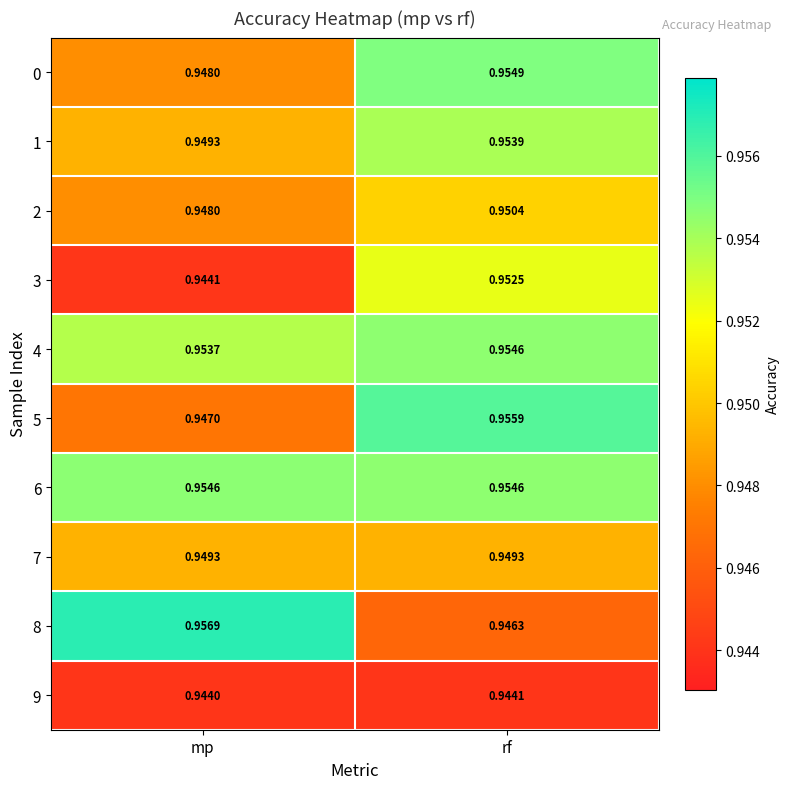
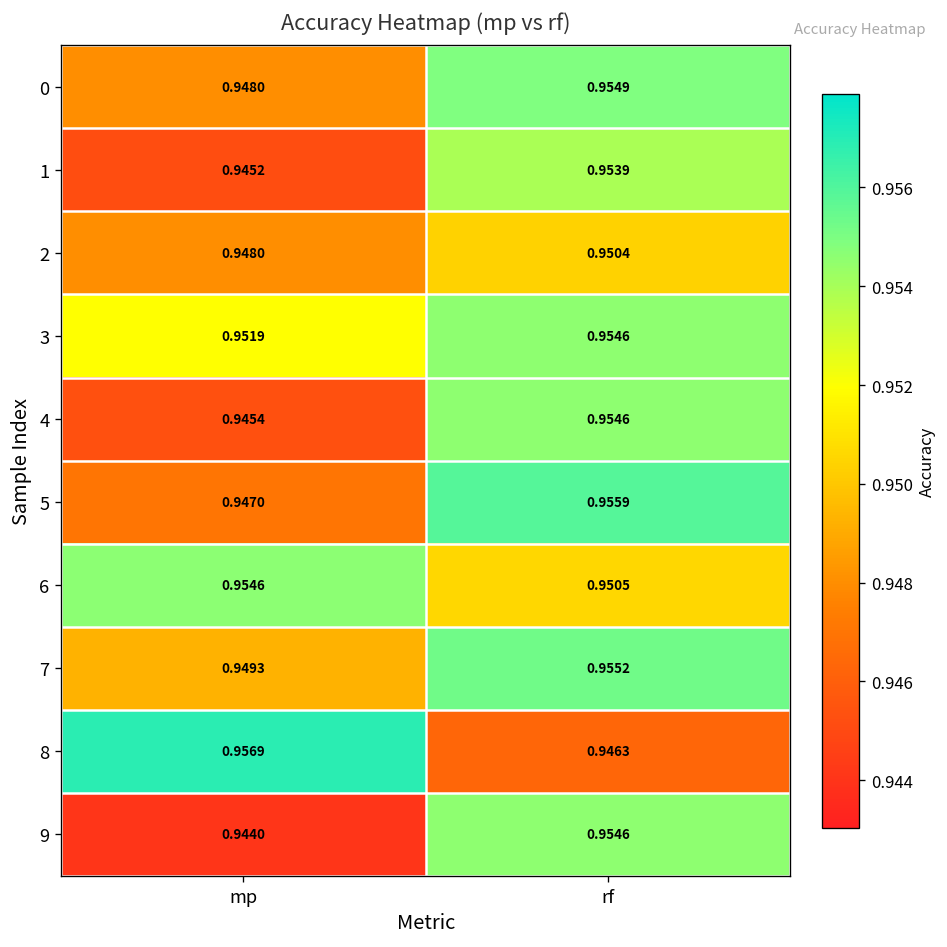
  {
    "0": {
      "mp": 0.9480,
      "rf": 0.9549
    },
    "1": {
-     "mp": 0.9493,
+     "mp": 0.9452,
      "rf": 0.9539
    },
    "2": {
      "mp": 0.9480,
      "rf": 0.9504
    },
    "3": {
-     "mp": 0.9441,
-     "rf": 0.9525
+     "mp": 0.9519,
+     "rf": 0.9546
    },
    "4": {
-     "mp": 0.9537,
+     "mp": 0.9454,
      "rf": 0.9546
    },
    "5": {
      "mp": 0.9470,
      "rf": 0.9559
    },
    "6": {
      "mp": 0.9546,
-     "rf": 0.9546
+     "rf": 0.9505
    },
    "7": {
      "mp": 0.9493,
-     "rf": 0.9493
+     "rf": 0.9552
    },
    "8": {
      "mp": 0.9569,
      "rf": 0.9463
    },
    "9": {
      "mp": 0.9440,
-     "rf": 0.9441
+     "rf": 0.9546
    }
  }
